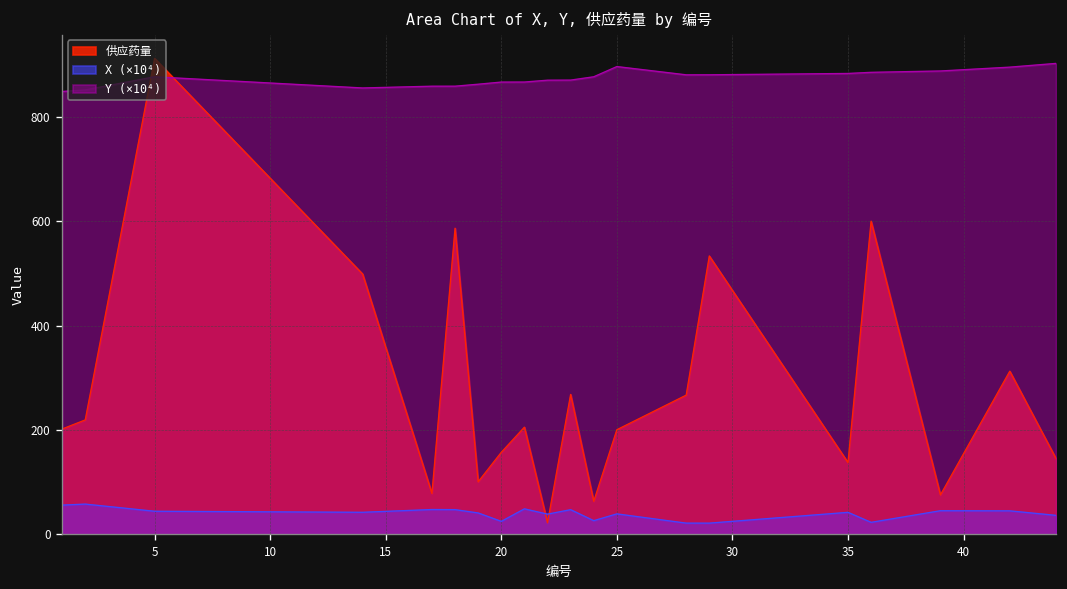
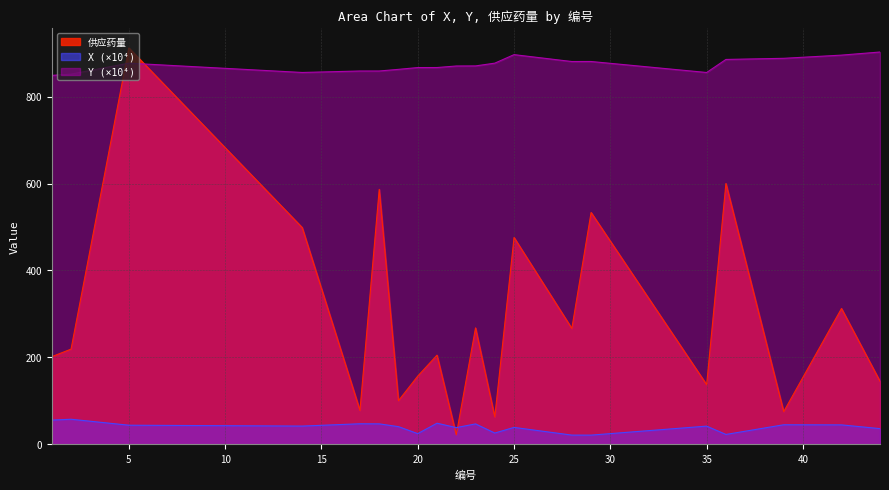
  {
    "供应药量": {
      "20": 160,
-     "25": 200,
+     "25": 480,
      "35": 140
    },
    "X (×10⁴)": {
      "5": 40,
      "20": 20,
      "25": 40,
      "35": 40
    },
    "Y (×10⁴)": {
      "20": 870,
      "25": 900,
-     "35": 880
+     "35": 860
    }
  }
